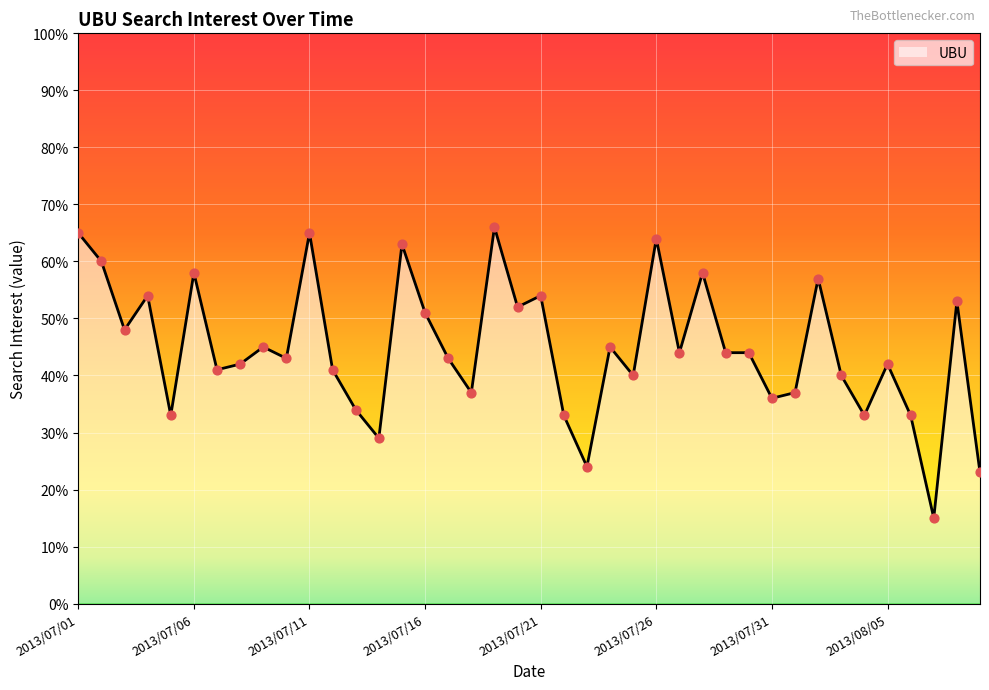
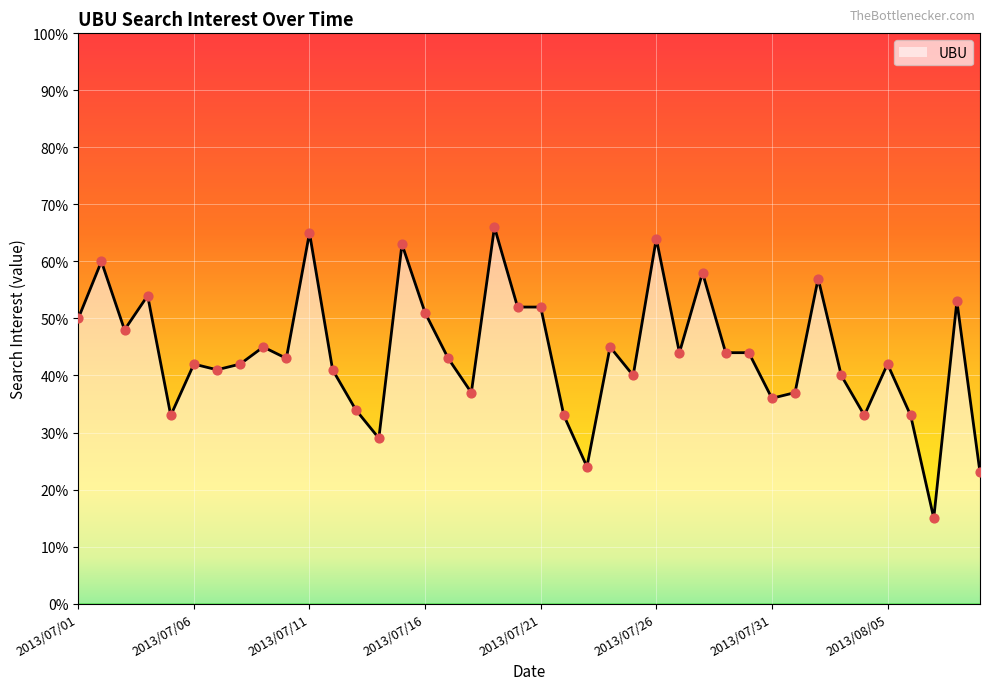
  {
-   "2013/07/01": "65%",
-   "2013/07/06": "58%",
+   "2013/07/01": "50%",
+   "2013/07/06": "42%",
    "2013/07/11": "65%",
    "2013/07/16": "51%",
-   "2013/07/21": "54%",
+   "2013/07/21": "52%",
    "2013/07/26": "64%",
    "2013/07/31": "36%",
    "2013/08/05": "42%"
  }
